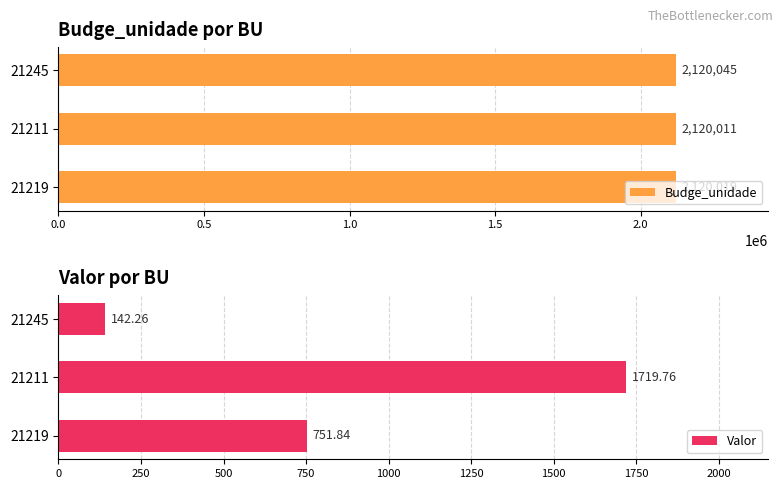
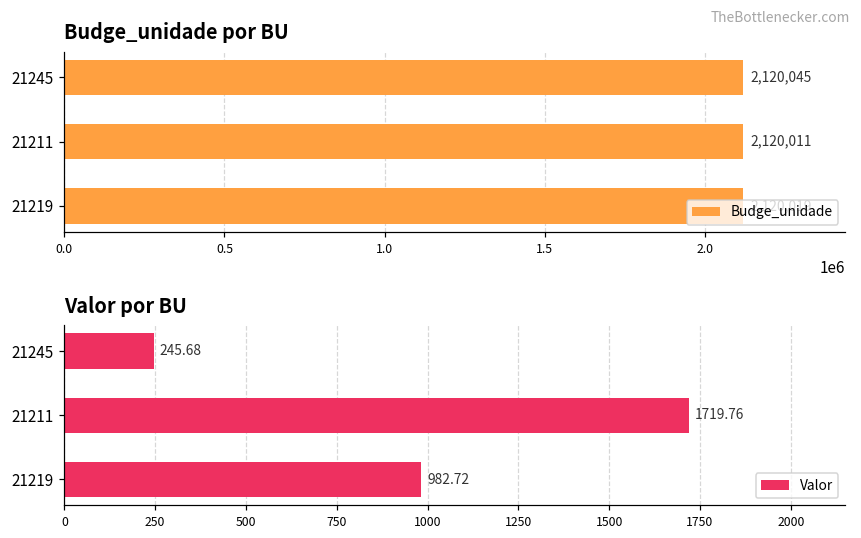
  {
    "Budge_unidade por BU": {
      "21245": "2,120,045",
      "21211": "2,120,011"
    },
    "Valor por BU": {
-     "21245": "142.26",
+     "21245": "245.68",
      "21211": "1719.76",
-     "21219": "751.84"
+     "21219": "982.72"
    }
  }
